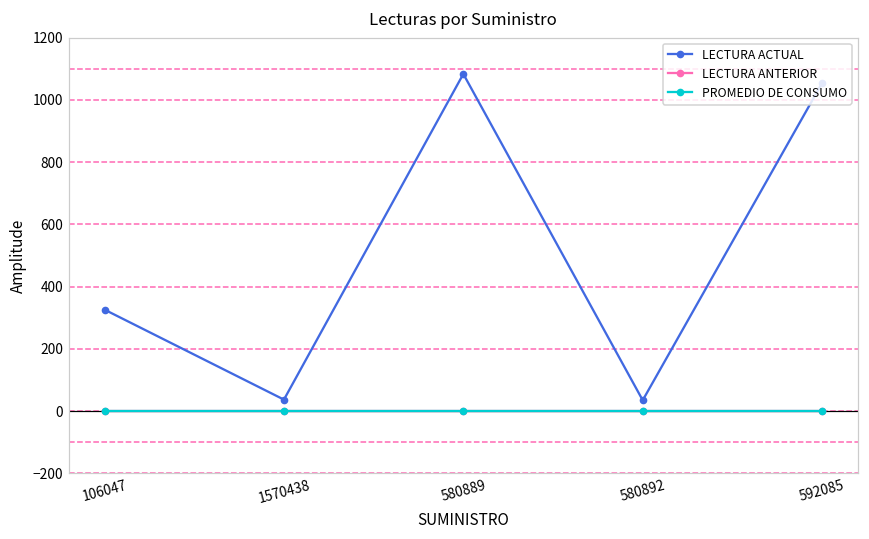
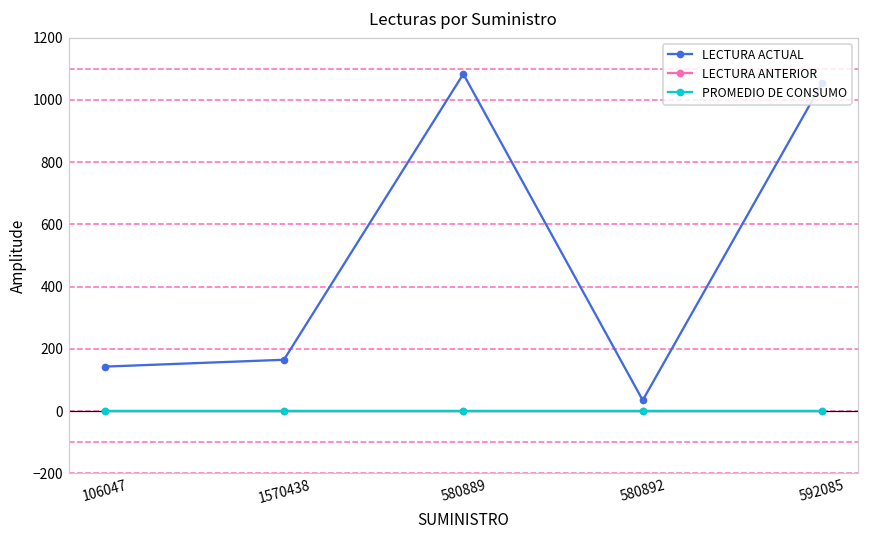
  {
    "LECTURA ACTUAL": {
-     "106047": 330,
-     "1570438": 40,
+     "106047": 140,
+     "1570438": 170,
      "580889": 1080,
      "580892": 40
    },
    "PROMEDIO DE CONSUMO": {
      "106047": 0,
      "1570438": 0,
      "580889": 0,
      "580892": 0,
      "592085": 0
    }
  }
